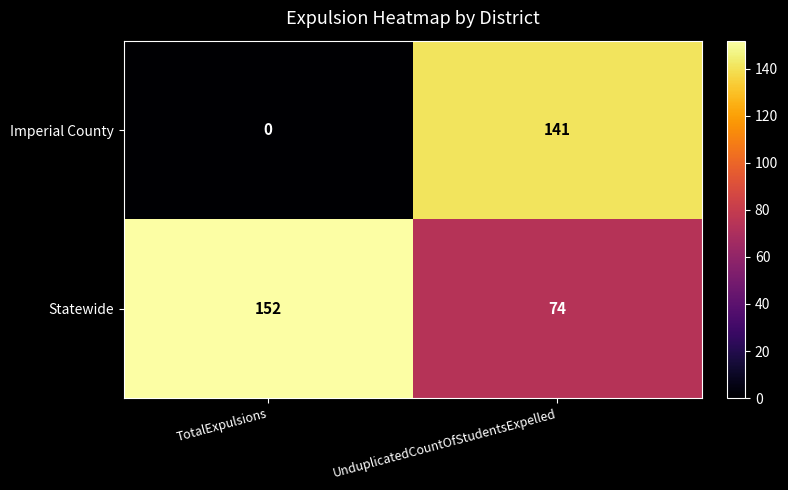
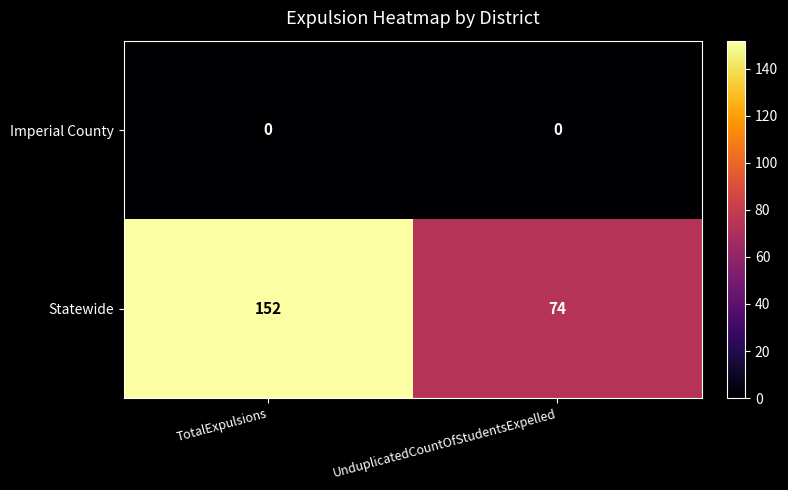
  {
    "Imperial County": {
      "TotalExpulsions": 0,
-     "UnduplicatedCountOfStudentsExpelled": 141
+     "UnduplicatedCountOfStudentsExpelled": 0
    },
    "Statewide": {
      "TotalExpulsions": 152,
      "UnduplicatedCountOfStudentsExpelled": 74
    }
  }
